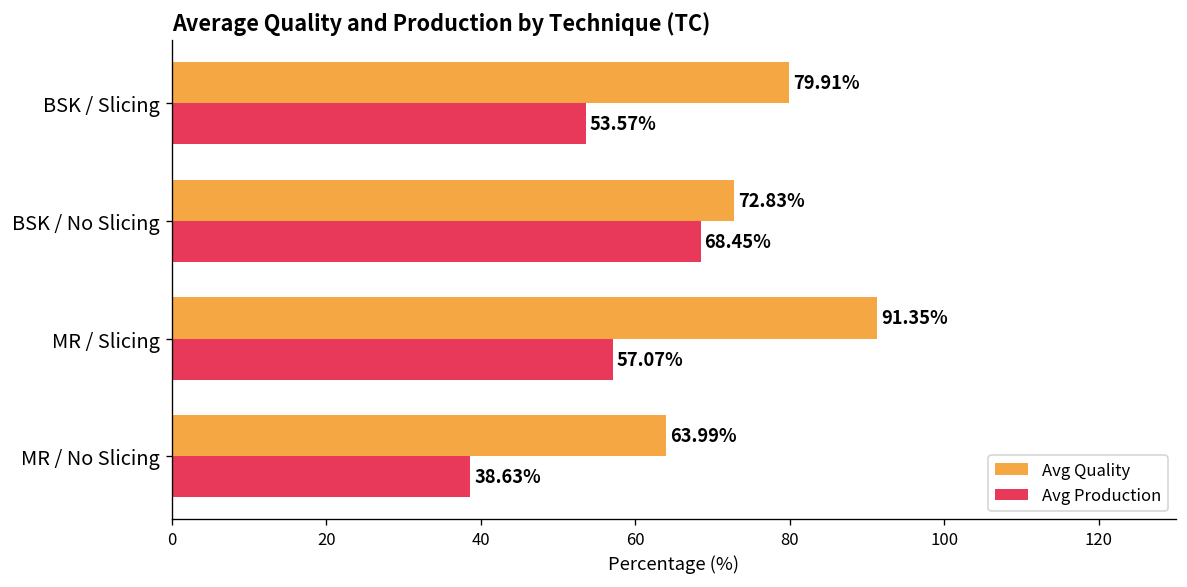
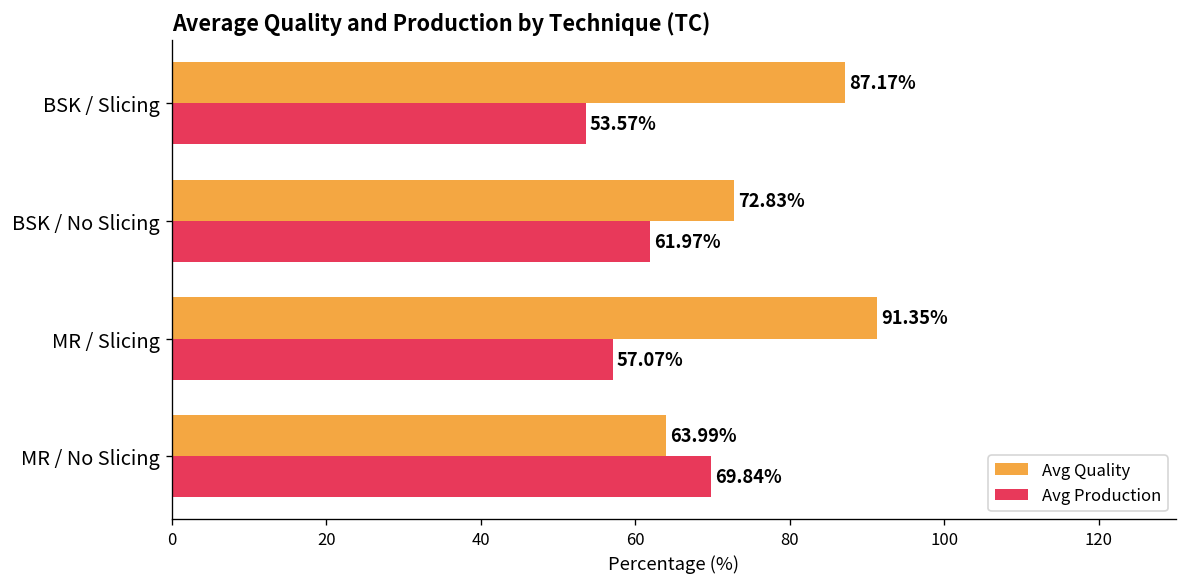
  {
    "Avg Quality": {
-     "BSK / Slicing": "79.91%",
+     "BSK / Slicing": "87.17%",
      "BSK / No Slicing": "72.83%",
      "MR / Slicing": "91.35%",
      "MR / No Slicing": "63.99%"
    },
    "Avg Production": {
      "BSK / Slicing": "53.57%",
-     "BSK / No Slicing": "68.45%",
+     "BSK / No Slicing": "61.97%",
      "MR / Slicing": "57.07%",
-     "MR / No Slicing": "38.63%"
+     "MR / No Slicing": "69.84%"
    }
  }
